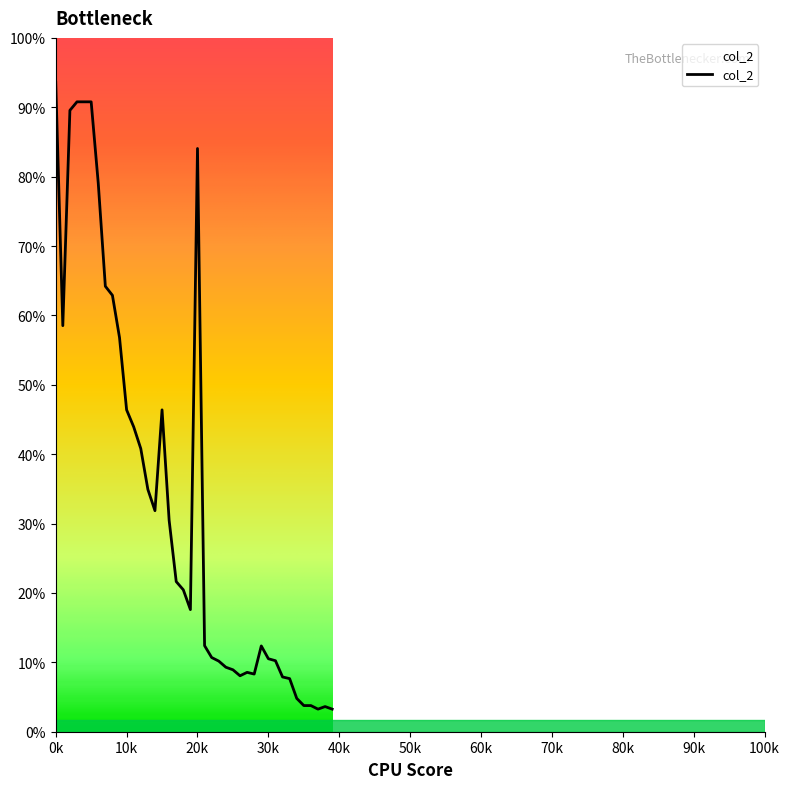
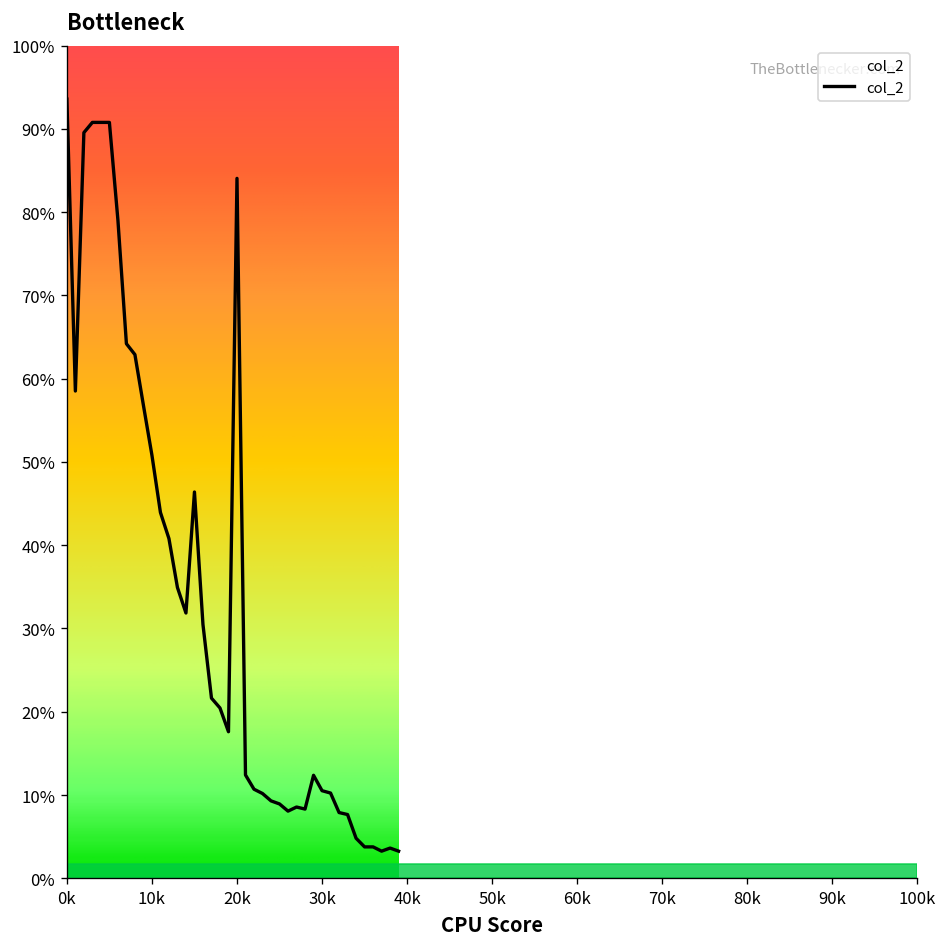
  {
    "0k": "94%",
-   "10k": "46%",
+   "10k": "51%",
    "20k": "84%",
    "30k": "11%"
  }
